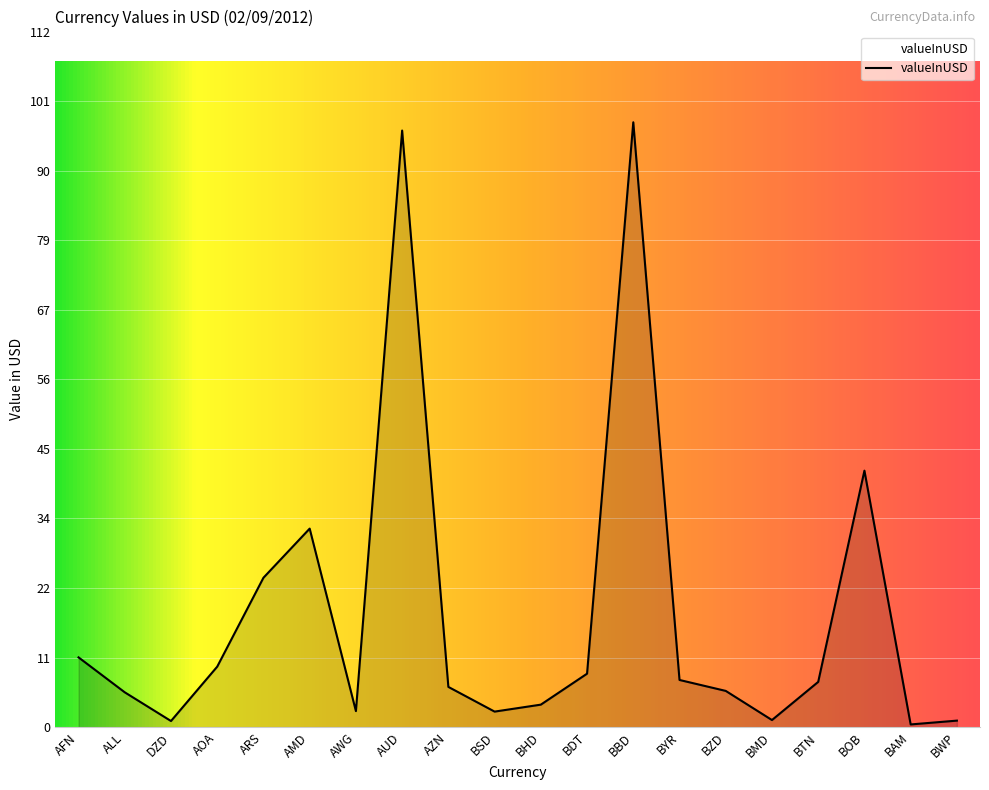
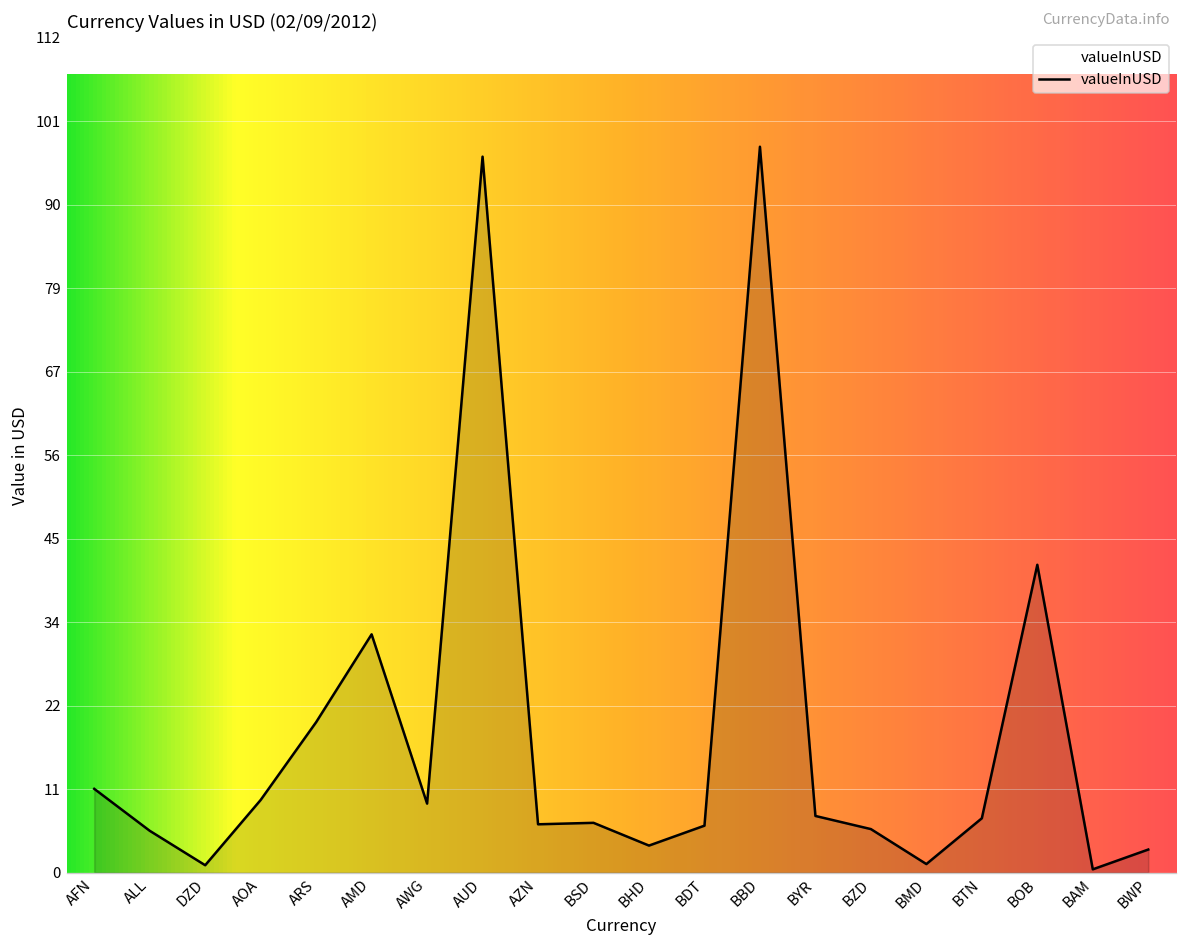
  {
    "AFN": 11,
    "ALL": 6,
    "DZD": 1,
    "AOA": 10,
-   "ARS": 24,
+   "ARS": 20,
    "AMD": 32,
-   "AWG": 3,
+   "AWG": 9,
    "AUD": 96,
    "AZN": 7,
-   "BSD": 3,
+   "BSD": 7,
    "BHD": 4,
-   "BDT": 9,
+   "BDT": 6,
    "BBD": 98,
    "BYR": 8,
    "BZD": 6,
    "BMD": 1,
    "BTN": 7,
    "BOB": 41,
    "BAM": 0,
-   "BWP": 1
+   "BWP": 3
  }
